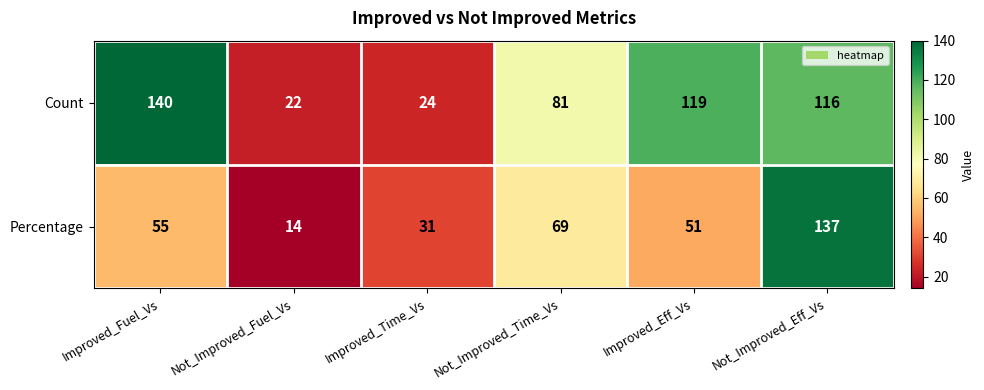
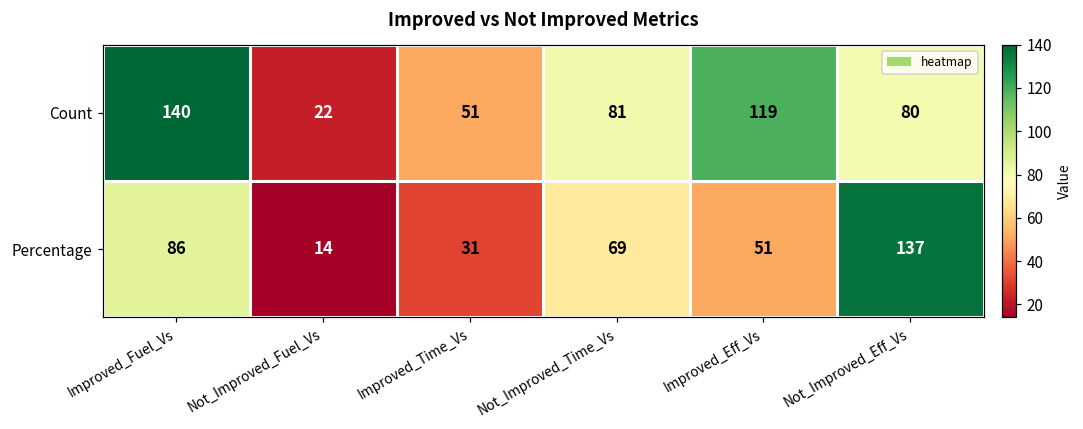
  {
    "Count": {
      "Improved_Fuel_Vs": 140,
      "Not_Improved_Fuel_Vs": 22,
-     "Improved_Time_Vs": 24,
+     "Improved_Time_Vs": 51,
      "Not_Improved_Time_Vs": 81,
      "Improved_Eff_Vs": 119,
-     "Not_Improved_Eff_Vs": 116
+     "Not_Improved_Eff_Vs": 80
    },
    "Percentage": {
-     "Improved_Fuel_Vs": 55,
+     "Improved_Fuel_Vs": 86,
      "Not_Improved_Fuel_Vs": 14,
      "Improved_Time_Vs": 31,
      "Not_Improved_Time_Vs": 69,
      "Improved_Eff_Vs": 51,
      "Not_Improved_Eff_Vs": 137
    }
  }
